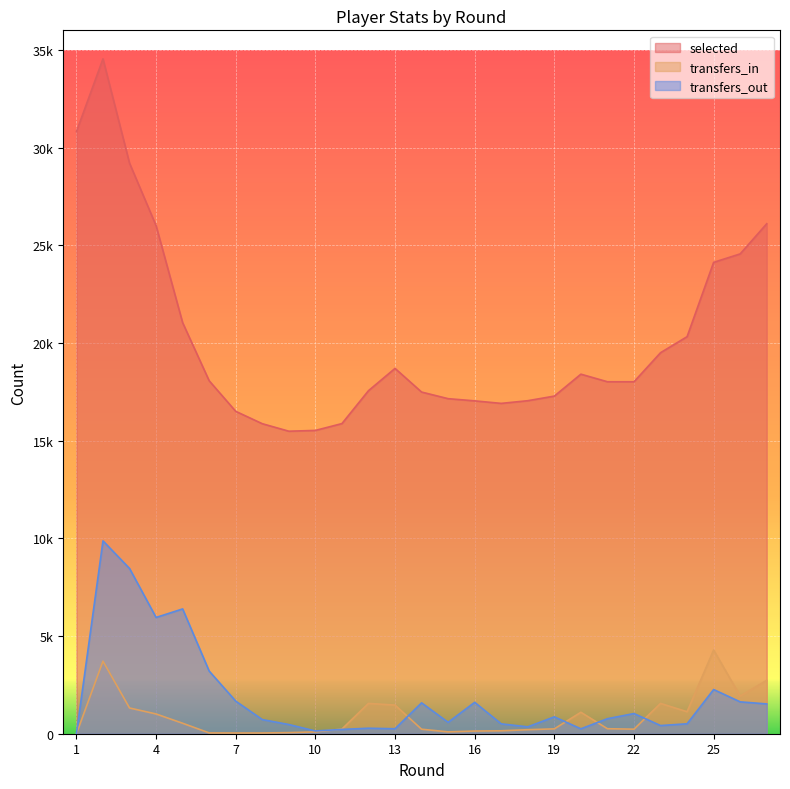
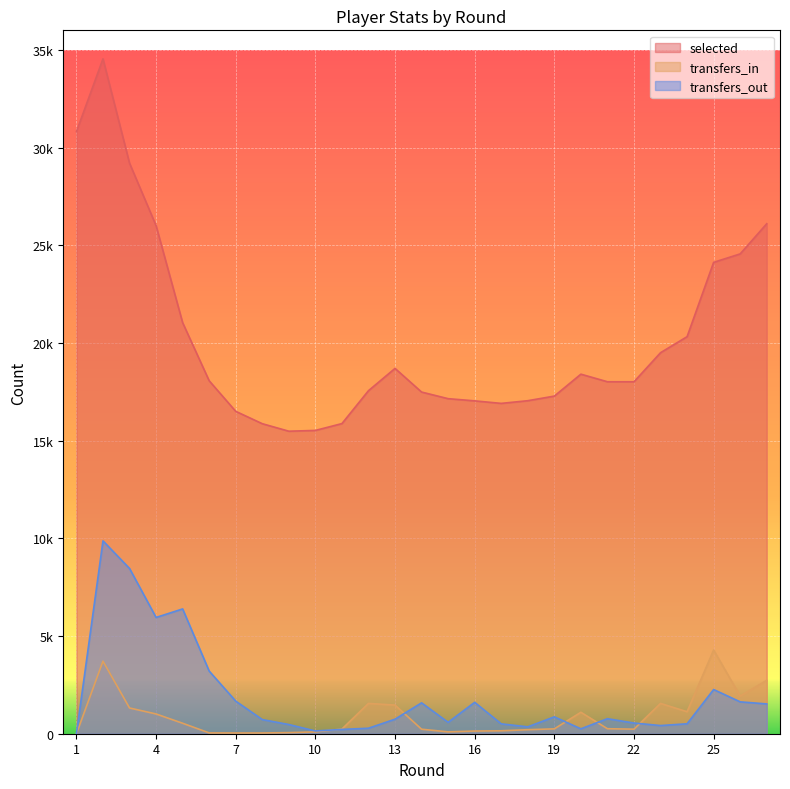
  {
    "transfers_out": {
      "4": 6000,
      "7": 1700,
-     "13": 300,
+     "13": 700,
      "16": 1600,
      "19": 900,
-     "22": 1000,
+     "22": 500,
      "25": 2300
    }
  }
